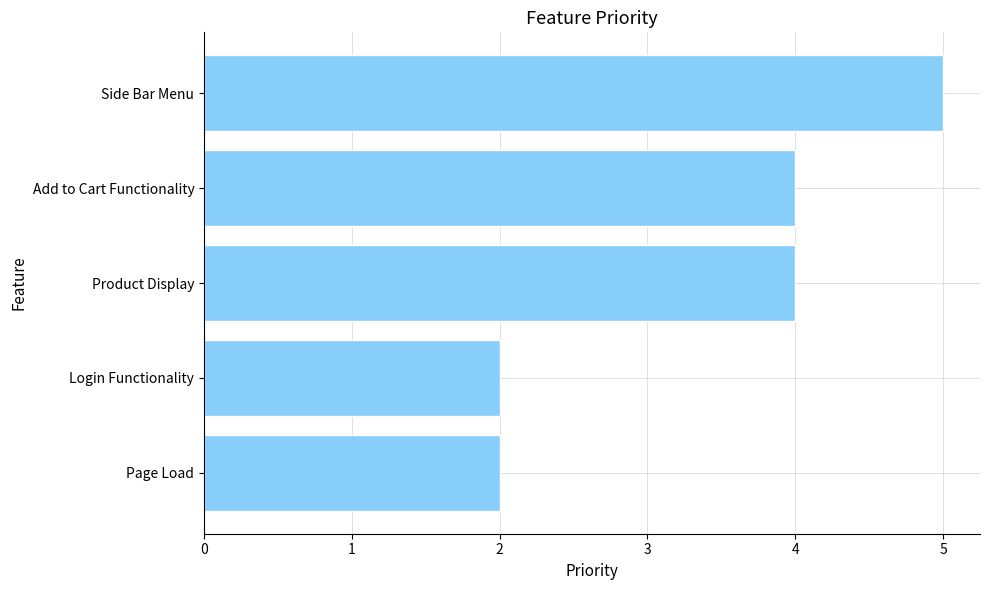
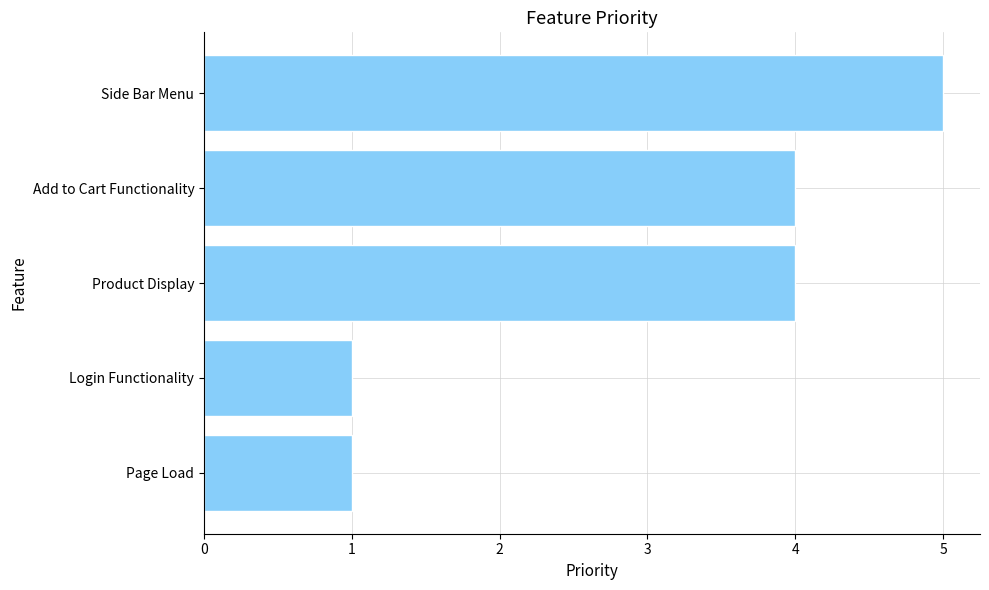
  {
    "Side Bar Menu": 5,
    "Add to Cart Functionality": 4,
    "Product Display": 4,
-   "Login Functionality": 2,
-   "Page Load": 2
+   "Login Functionality": 1,
+   "Page Load": 1
  }
